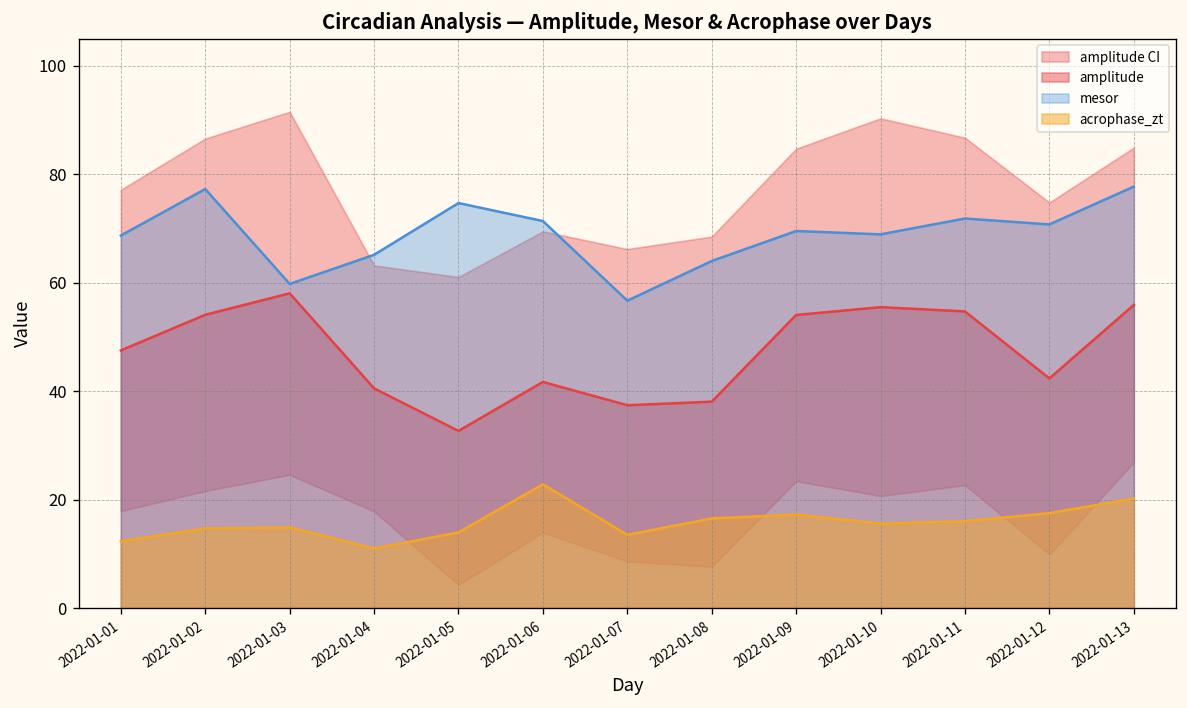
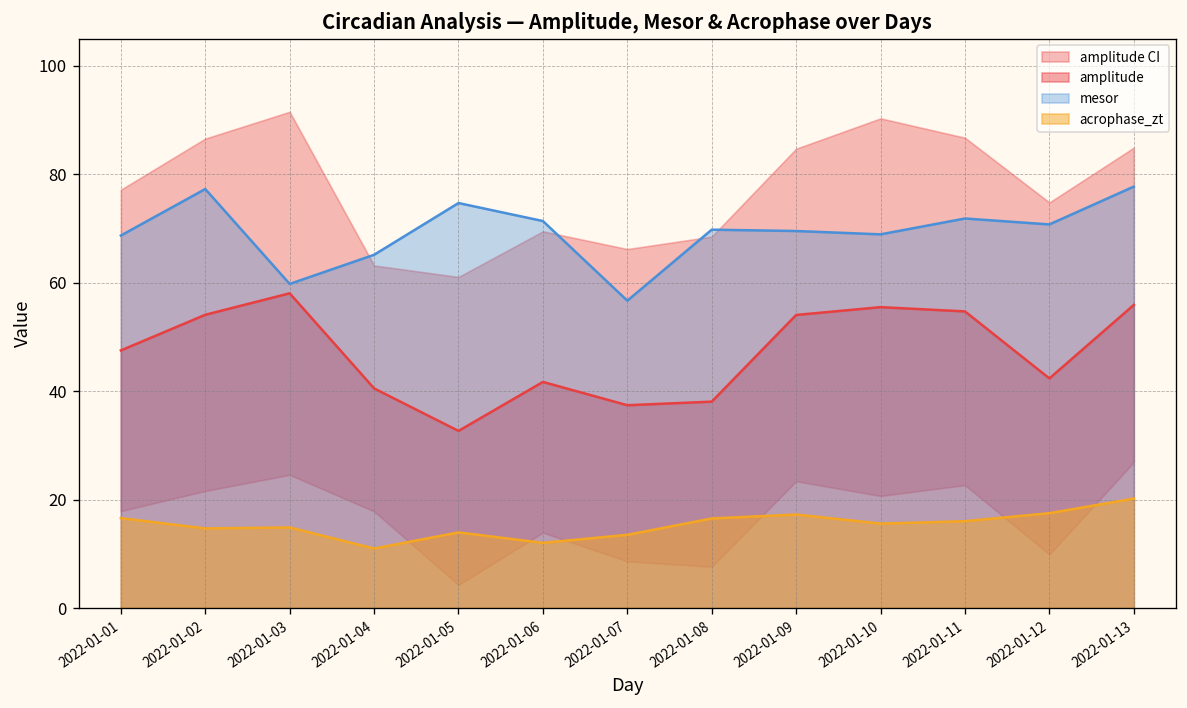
  {
    "mesor": {
      "2022-01-01": 69,
      "2022-01-02": 77,
      "2022-01-03": 60,
      "2022-01-04": 65,
      "2022-01-05": 75,
      "2022-01-06": 71,
      "2022-01-07": 57,
-     "2022-01-08": 64,
+     "2022-01-08": 70,
      "2022-01-09": 70,
      "2022-01-10": 69,
      "2022-01-11": 72,
      "2022-01-12": 71,
      "2022-01-13": 78
    },
    "acrophase_zt": {
-     "2022-01-01": 12,
+     "2022-01-01": 17,
      "2022-01-02": 15,
      "2022-01-03": 15,
      "2022-01-04": 11,
      "2022-01-05": 14,
-     "2022-01-06": 23,
+     "2022-01-06": 12,
      "2022-01-07": 14,
      "2022-01-08": 17,
      "2022-01-09": 17,
      "2022-01-10": 16,
      "2022-01-11": 16,
      "2022-01-12": 17,
      "2022-01-13": 20
    }
  }
